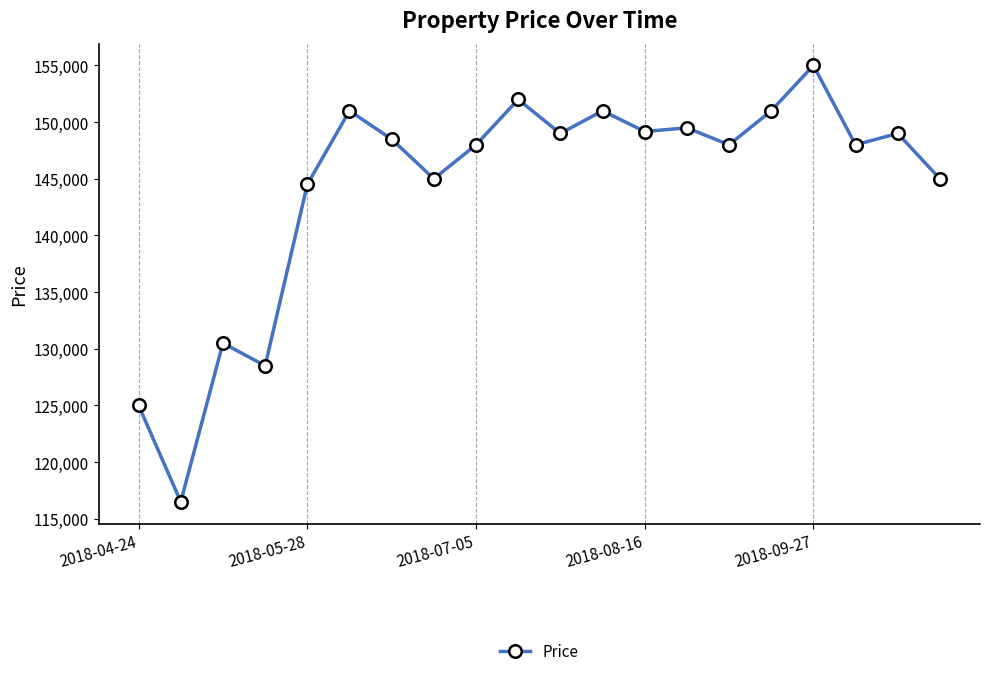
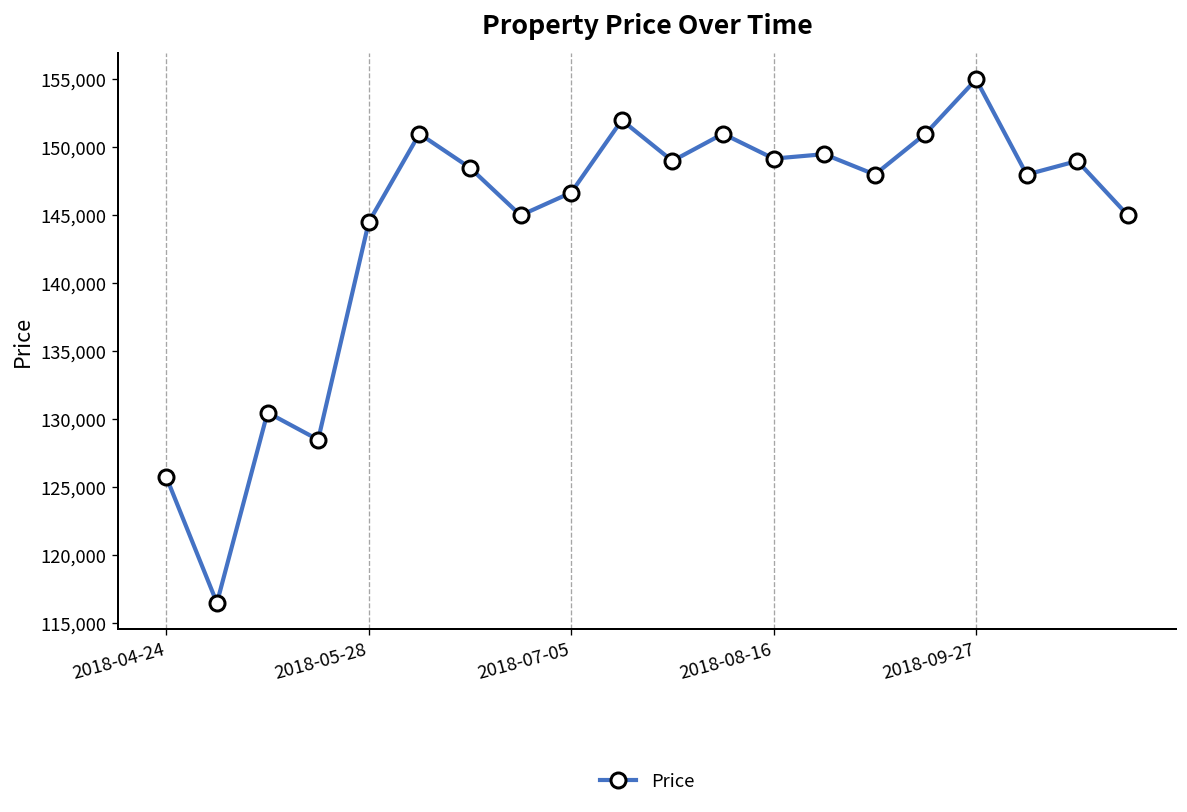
  {
-   "2018-04-24": "125,000",
+   "2018-04-24": "125,800",
    "2018-05-28": "144,500",
-   "2018-07-05": "148,000",
+   "2018-07-05": "146,700",
    "2018-08-16": "149,200",
    "2018-09-27": "155,000"
  }
